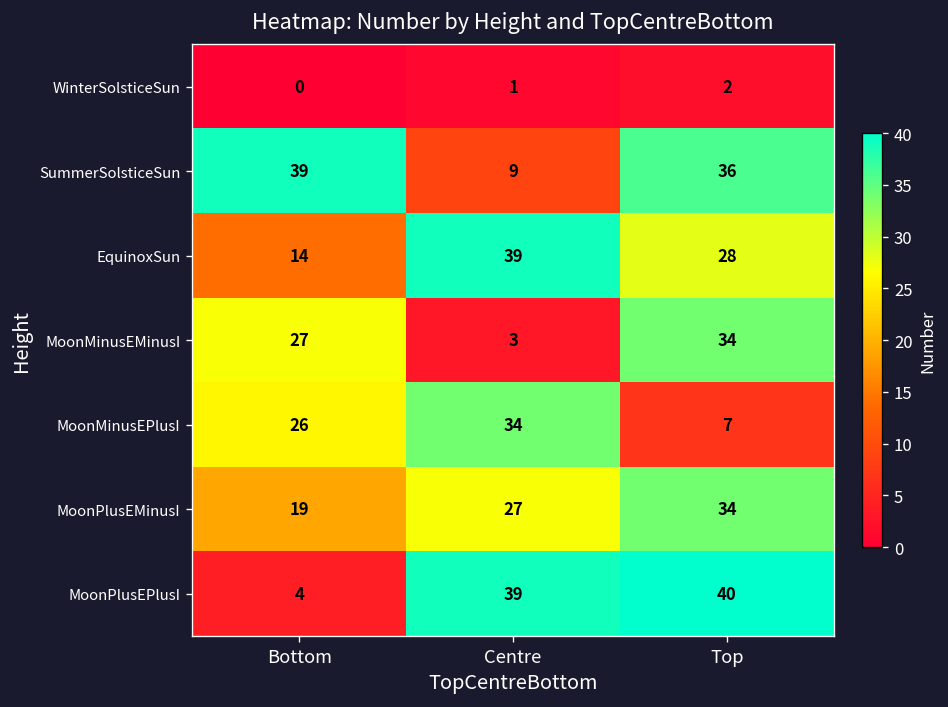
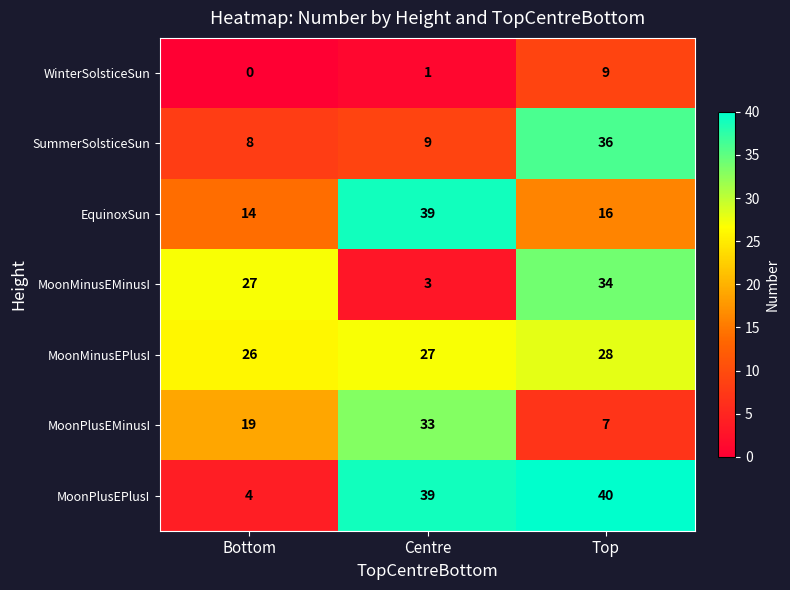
  {
    "WinterSolsticeSun": {
      "Bottom": 0,
      "Centre": 1,
-     "Top": 2
+     "Top": 9
    },
    "SummerSolsticeSun": {
-     "Bottom": 39,
+     "Bottom": 8,
      "Centre": 9,
      "Top": 36
    },
    "EquinoxSun": {
      "Bottom": 14,
      "Centre": 39,
-     "Top": 28
+     "Top": 16
    },
    "MoonMinusEMinusI": {
      "Bottom": 27,
      "Centre": 3,
      "Top": 34
    },
    "MoonMinusEPlusI": {
      "Bottom": 26,
-     "Centre": 34,
-     "Top": 7
+     "Centre": 27,
+     "Top": 28
    },
    "MoonPlusEMinusI": {
      "Bottom": 19,
-     "Centre": 27,
-     "Top": 34
+     "Centre": 33,
+     "Top": 7
    },
    "MoonPlusEPlusI": {
      "Bottom": 4,
      "Centre": 39,
      "Top": 40
    }
  }
